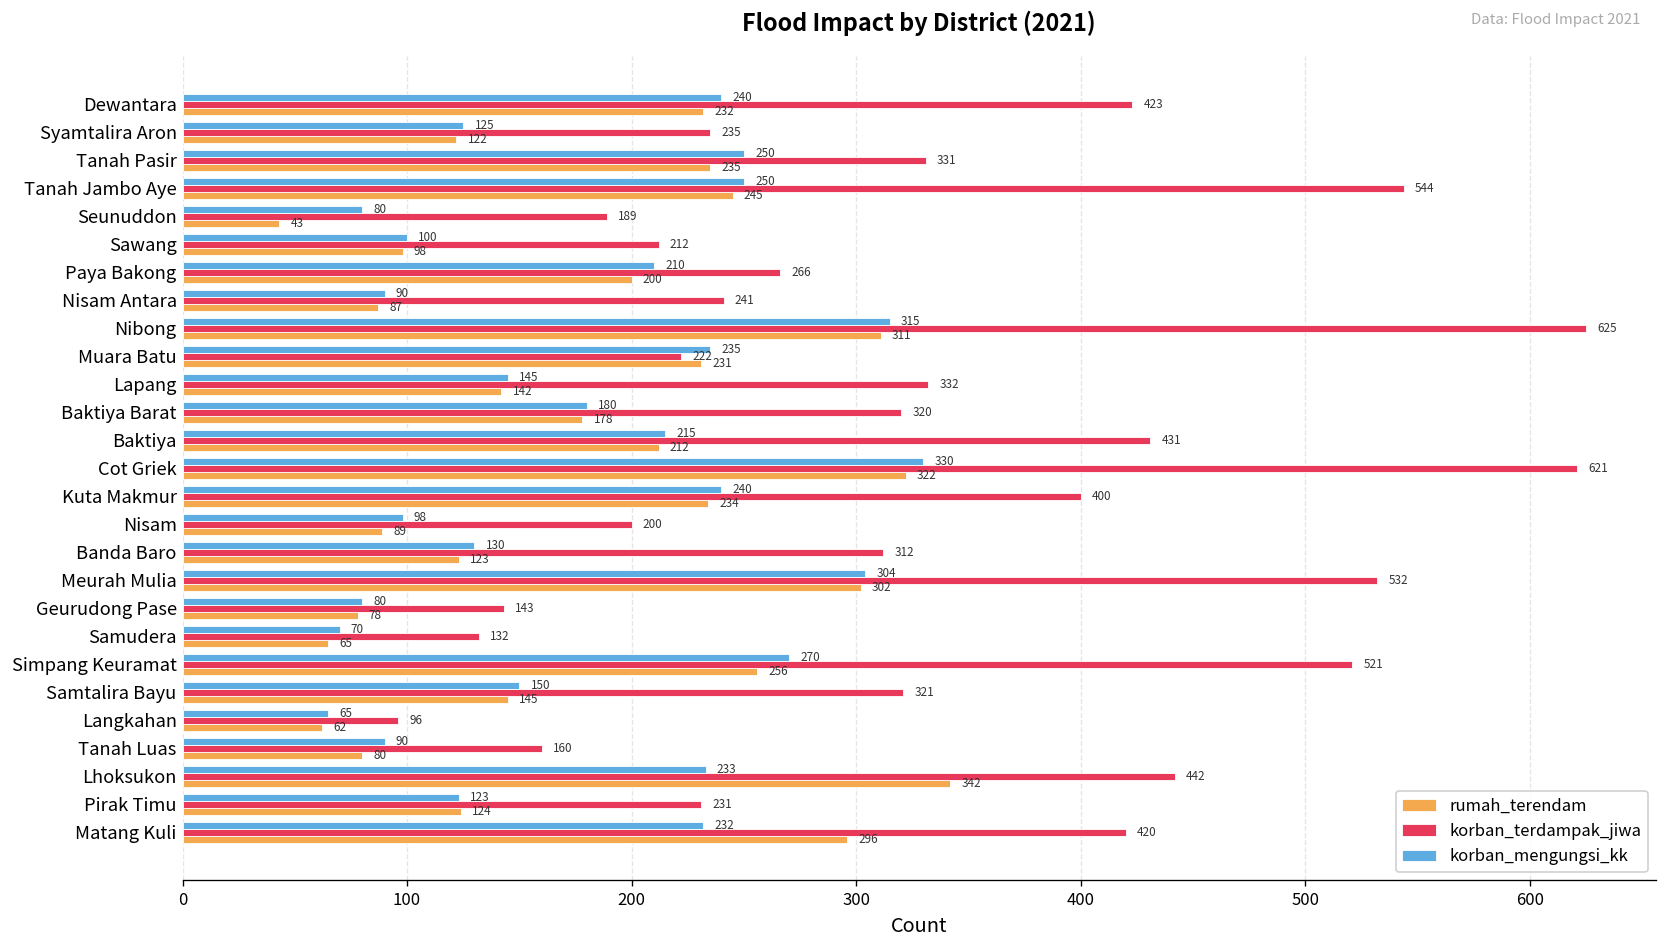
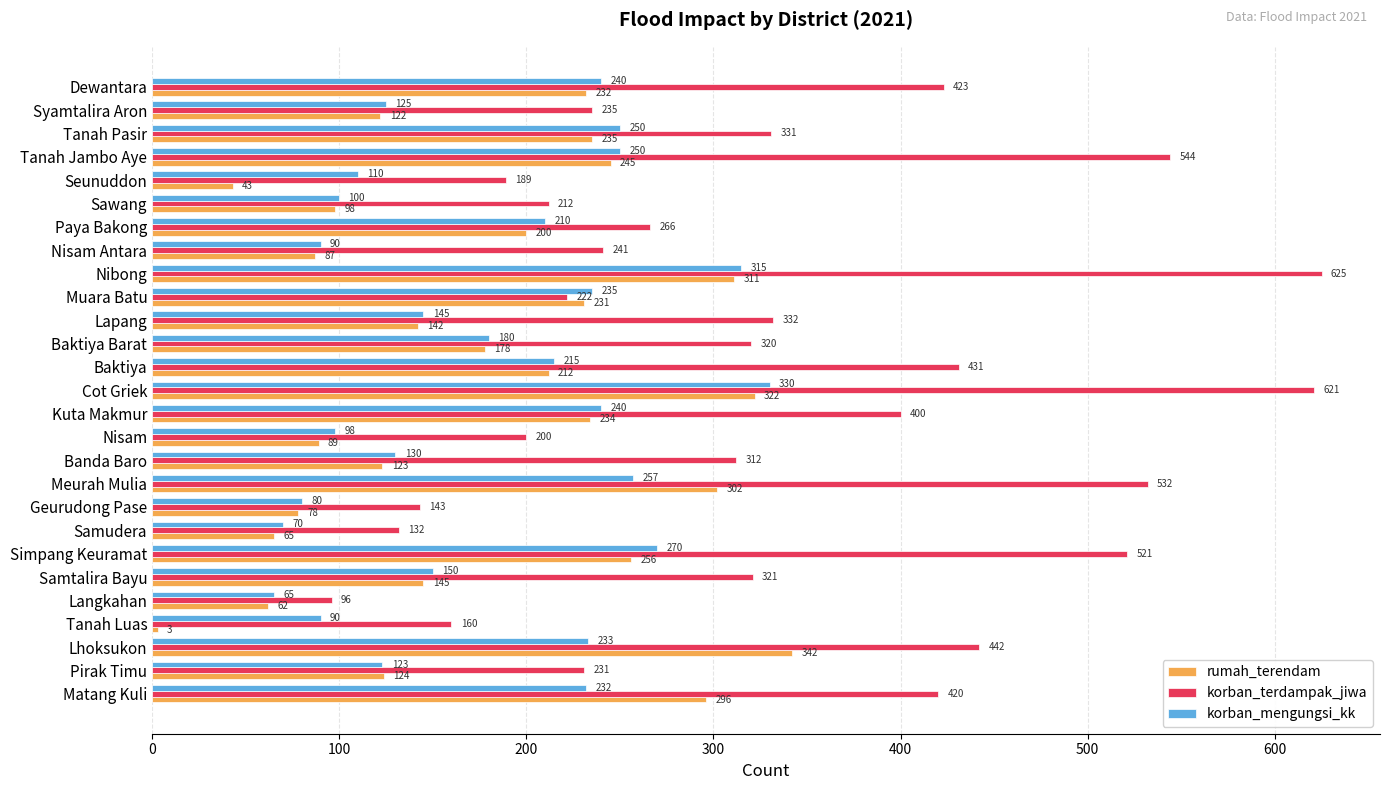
  {
    "rumah_terendam": {
      "Dewantara": 232,
      "Syamtalira Aron": 122,
      "Tanah Pasir": 235,
      "Tanah Jambo Aye": 245,
      "Seunuddon": 43,
      "Sawang": 98,
      "Paya Bakong": 200,
      "Nisam Antara": 87,
      "Nibong": 311,
      "Muara Batu": 231,
      "Lapang": 142,
      "Baktiya Barat": 178,
      "Baktiya": 212,
      "Cot Griek": 322,
      "Kuta Makmur": 234,
      "Nisam": 89,
      "Banda Baro": 123,
      "Meurah Mulia": 302,
      "Geurudong Pase": 78,
      "Samudera": 65,
      "Simpang Keuramat": 256,
      "Samtalira Bayu": 145,
      "Langkahan": 62,
-     "Tanah Luas": 80,
+     "Tanah Luas": 3,
      "Lhoksukon": 342,
      "Pirak Timu": 124,
      "Matang Kuli": 296
    },
    "korban_terdampak_jiwa": {
      "Dewantara": 423,
      "Syamtalira Aron": 235,
      "Tanah Pasir": 331,
      "Tanah Jambo Aye": 544,
      "Seunuddon": 189,
      "Sawang": 212,
      "Paya Bakong": 266,
      "Nisam Antara": 241,
      "Nibong": 625,
      "Muara Batu": 222,
      "Lapang": 332,
      "Baktiya Barat": 320,
      "Baktiya": 431,
      "Cot Griek": 621,
      "Kuta Makmur": 400,
      "Nisam": 200,
      "Banda Baro": 312,
      "Meurah Mulia": 532,
      "Geurudong Pase": 143,
      "Samudera": 132,
      "Simpang Keuramat": 521,
      "Samtalira Bayu": 321,
      "Langkahan": 96,
      "Tanah Luas": 160,
      "Lhoksukon": 442,
      "Pirak Timu": 231,
      "Matang Kuli": 420
    },
    "korban_mengungsi_kk": {
      "Dewantara": 240,
      "Syamtalira Aron": 125,
      "Tanah Pasir": 250,
      "Tanah Jambo Aye": 250,
-     "Seunuddon": 80,
+     "Seunuddon": 110,
      "Sawang": 100,
      "Paya Bakong": 210,
      "Nisam Antara": 90,
      "Nibong": 315,
      "Muara Batu": 235,
      "Lapang": 145,
      "Baktiya Barat": 180,
      "Baktiya": 215,
      "Cot Griek": 330,
      "Kuta Makmur": 240,
      "Nisam": 98,
      "Banda Baro": 130,
-     "Meurah Mulia": 304,
+     "Meurah Mulia": 257,
      "Geurudong Pase": 80,
      "Samudera": 70,
      "Simpang Keuramat": 270,
      "Samtalira Bayu": 150,
      "Langkahan": 65,
      "Tanah Luas": 90,
      "Lhoksukon": 233,
      "Pirak Timu": 123,
      "Matang Kuli": 232
    }
  }
